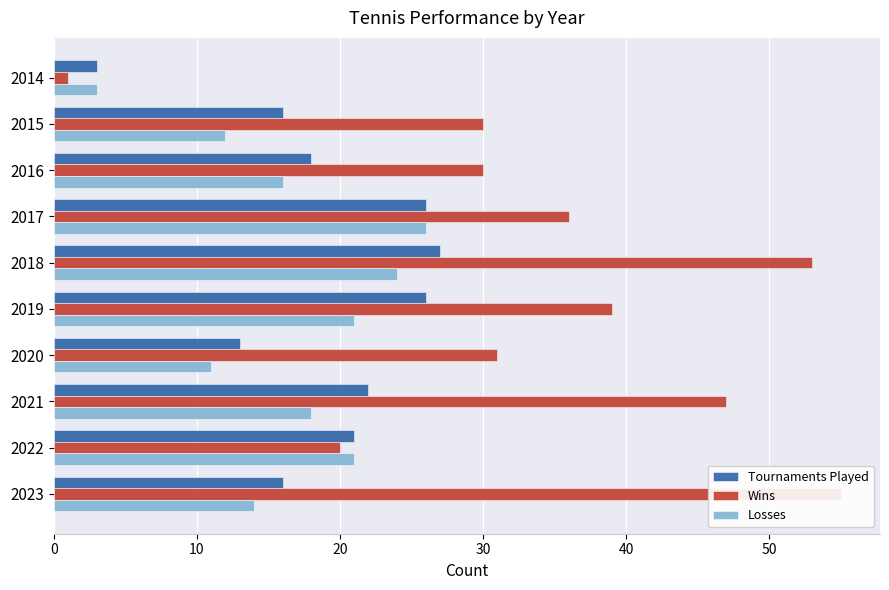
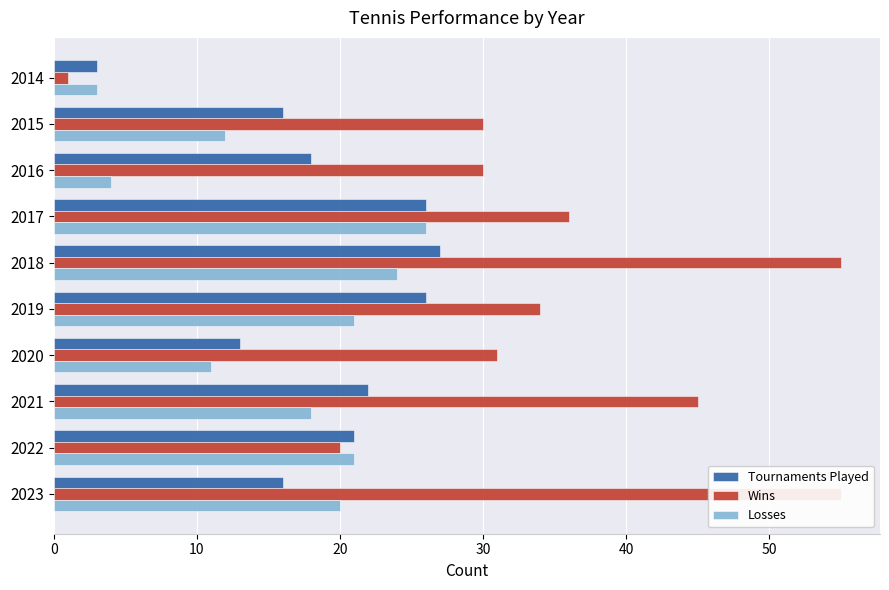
  {
    "Tournaments Played": {
      "2014": 3,
      "2015": 16,
      "2016": 18,
      "2017": 26,
      "2018": 27,
      "2019": 26,
      "2020": 13,
      "2021": 22,
      "2022": 21,
      "2023": 16
    },
    "Wins": {
      "2014": 1,
      "2015": 30,
      "2016": 30,
      "2017": 36,
-     "2018": 53,
-     "2019": 39,
+     "2018": 55,
+     "2019": 34,
      "2020": 31,
-     "2021": 47,
+     "2021": 45,
      "2022": 20
    },
    "Losses": {
      "2014": 3,
      "2015": 12,
-     "2016": 16,
+     "2016": 4,
      "2017": 26,
      "2018": 24,
      "2019": 21,
      "2020": 11,
      "2021": 18,
      "2022": 21,
-     "2023": 14
+     "2023": 20
    }
  }
